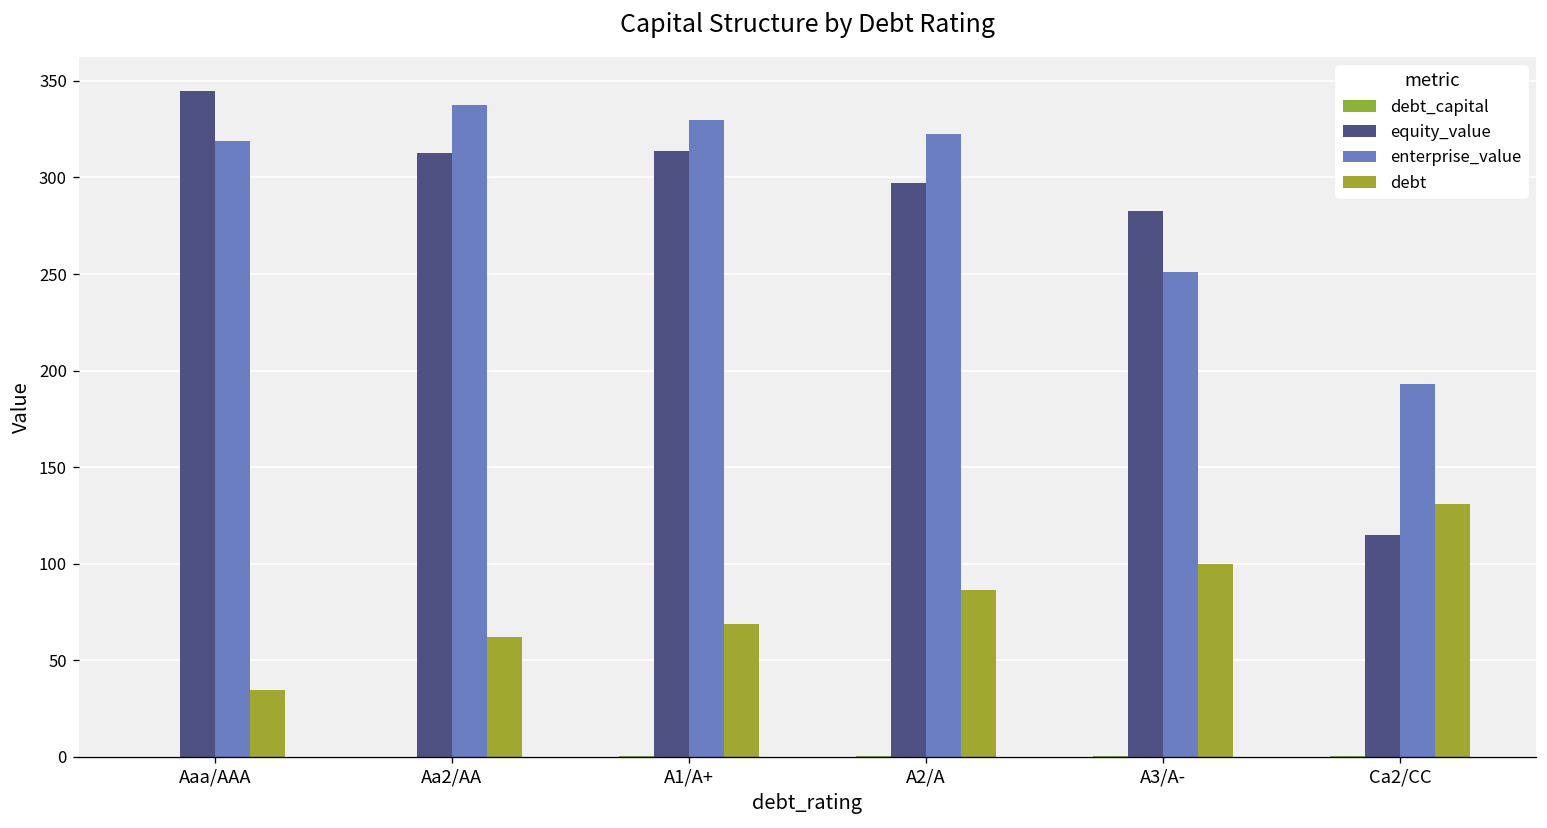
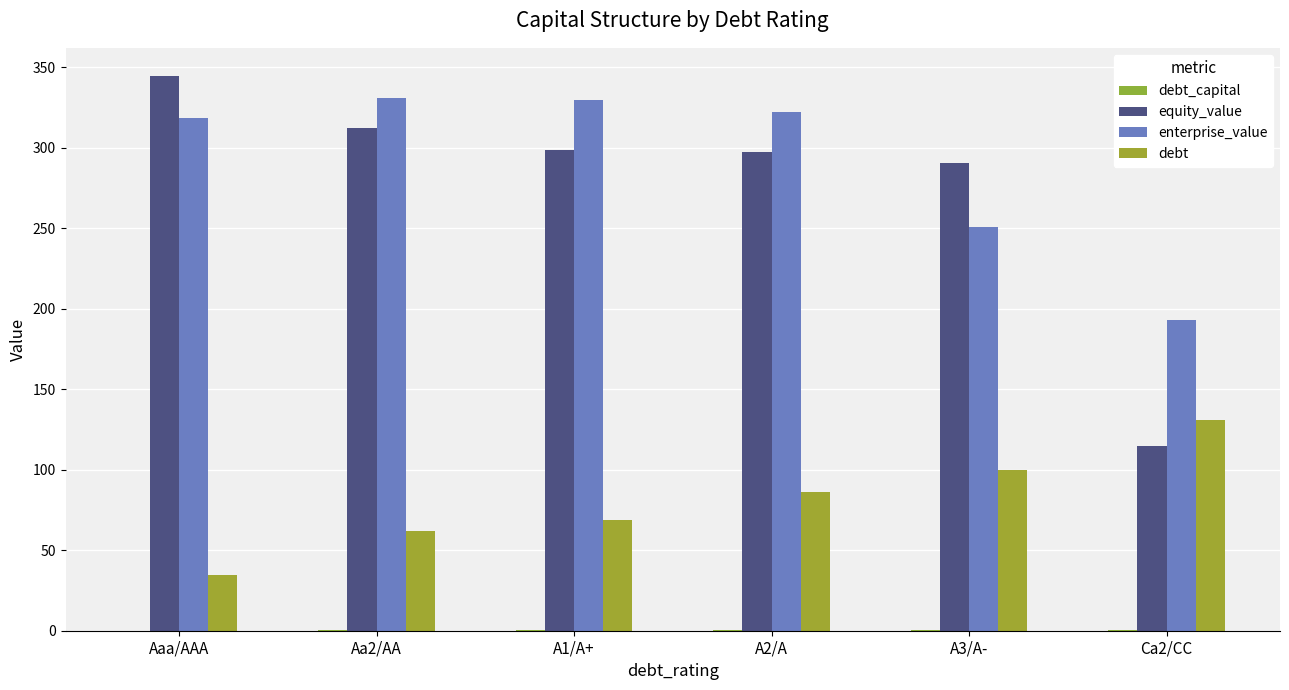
  {
    "equity_value": {
      "Aaa/AAA": 345,
      "Aa2/AA": 313,
-     "A1/A+": 314,
+     "A1/A+": 299,
      "A2/A": 297,
-     "A3/A-": 282,
+     "A3/A-": 290,
      "Ca2/CC": 115
    },
    "enterprise_value": {
      "Aaa/AAA": 319,
-     "Aa2/AA": 338,
+     "Aa2/AA": 331,
      "A1/A+": 330,
      "A2/A": 323,
      "A3/A-": 251,
      "Ca2/CC": 193
    }
  }
